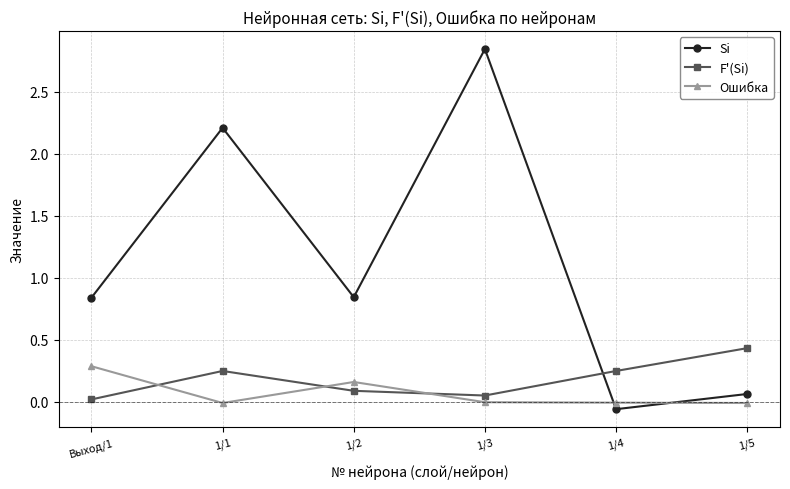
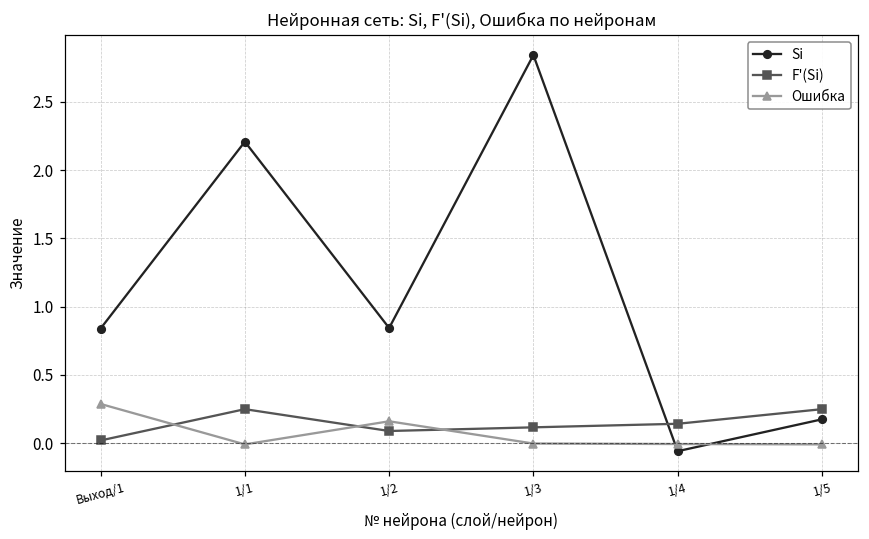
  {
    "Si": {
      "Выход/1": 0.84,
      "1/1": 2.21,
      "1/2": 0.84,
      "1/3": 2.84,
      "1/4": -0.06,
-     "1/5": 0.06
+     "1/5": 0.18
    },
    "F'(Si)": {
      "Выход/1": 0.02,
      "1/1": 0.25,
      "1/2": 0.09,
-     "1/3": 0.05,
-     "1/4": 0.25,
-     "1/5": 0.43
+     "1/3": 0.12,
+     "1/4": 0.14,
+     "1/5": 0.25
    },
    "Ошибка": {
      "Выход/1": 0.29,
      "1/1": -0.01,
      "1/2": 0.16,
      "1/3": 0.00,
      "1/4": -0.01,
      "1/5": -0.01
    }
  }
